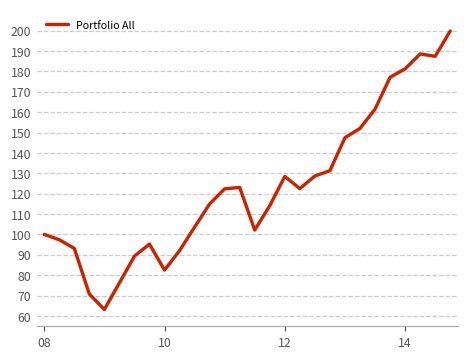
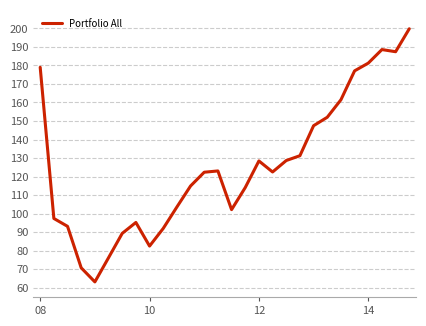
  {
-   "08": 100,
+   "08": 179,
    "10": 82,
    "12": 128,
    "14": 181
  }
